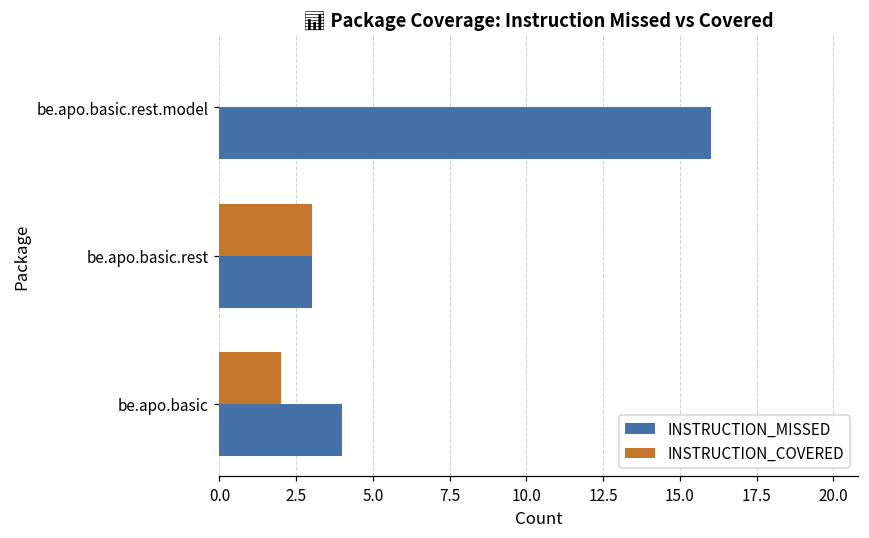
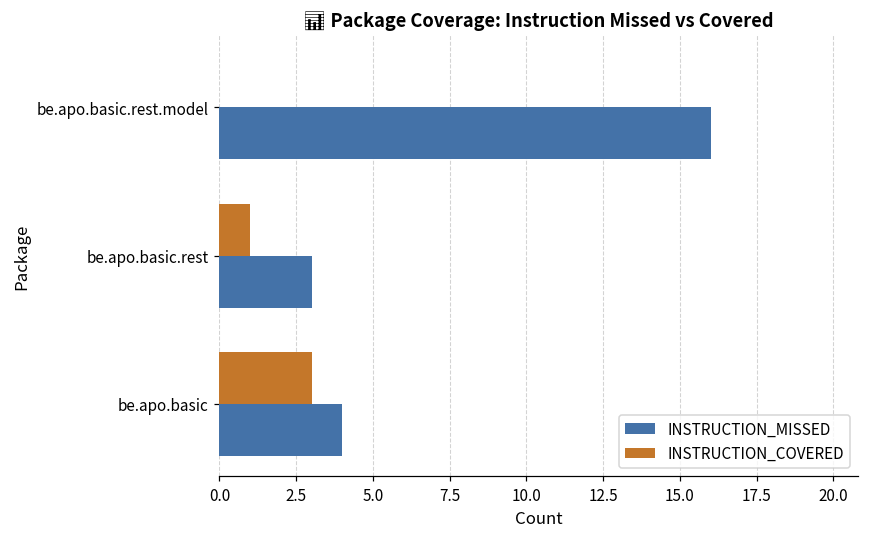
  {
    "INSTRUCTION_MISSED": {
      "be.apo.basic.rest.model": 16,
      "be.apo.basic.rest": 3,
      "be.apo.basic": 4
    },
    "INSTRUCTION_COVERED": {
      "be.apo.basic.rest.model": 0,
-     "be.apo.basic.rest": 3,
-     "be.apo.basic": 2
+     "be.apo.basic.rest": 1,
+     "be.apo.basic": 3
    }
  }
